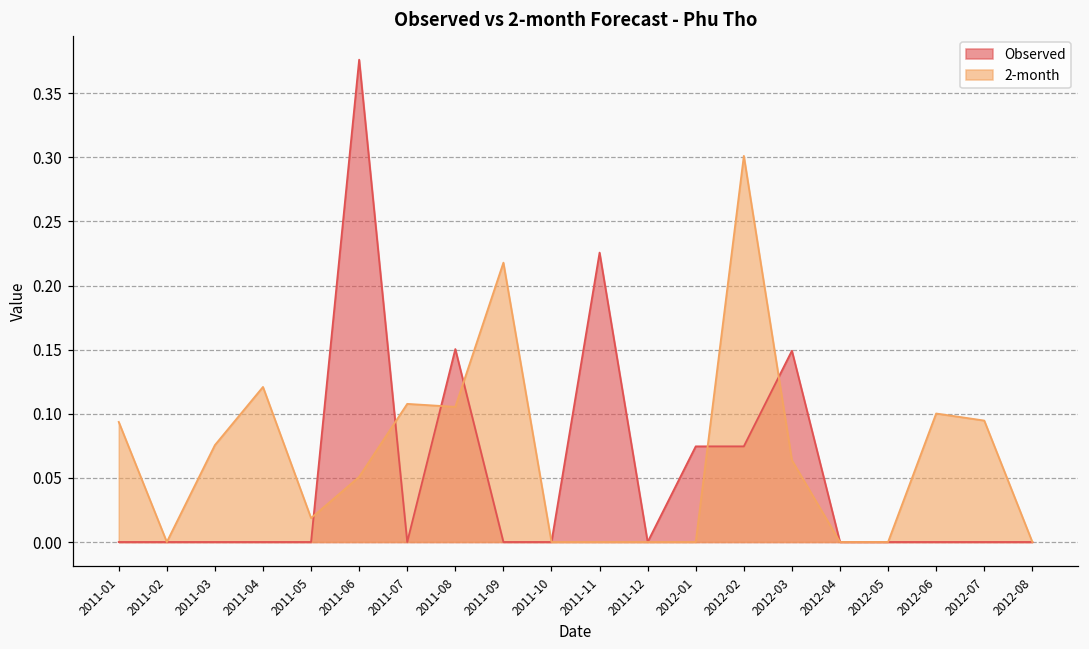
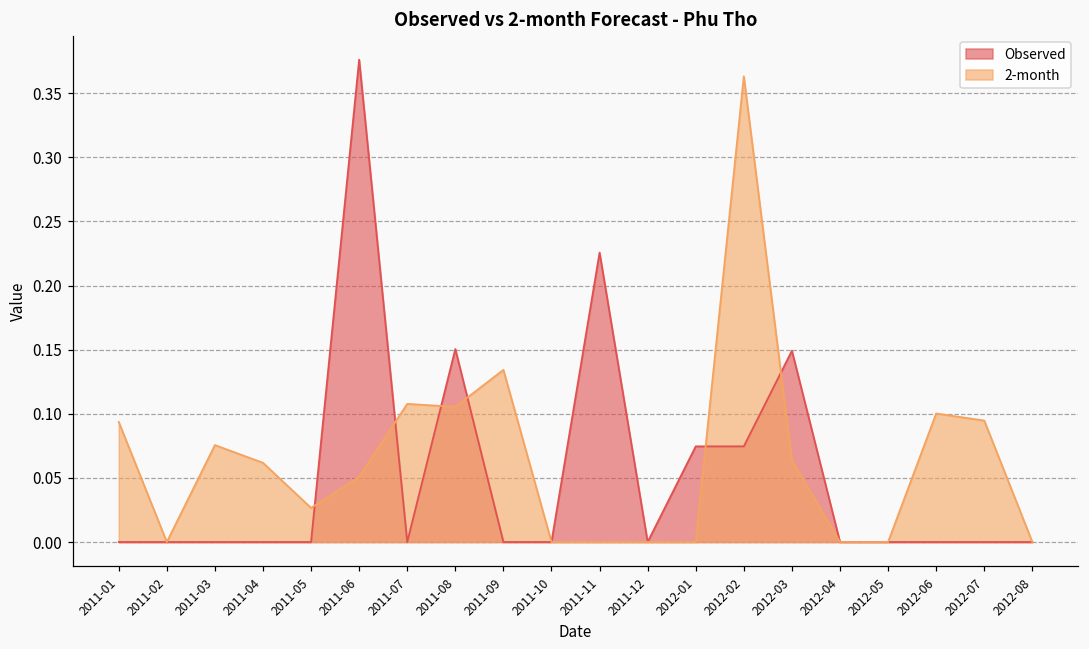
  {
    "Observed": {
      "2011-01": 0.000,
      "2011-03": 0.000,
      "2011-04": 0.000,
      "2011-05": 0.000,
      "2011-06": 0.376,
      "2011-07": 0.000,
      "2011-08": 0.150,
      "2011-09": 0.000,
      "2011-11": 0.226,
      "2012-01": 0.075,
      "2012-02": 0.075,
      "2012-03": 0.149,
      "2012-06": 0.000,
      "2012-07": 0.000
    },
    "2-month": {
      "2011-01": 0.094,
      "2011-03": 0.076,
-     "2011-04": 0.121,
-     "2011-05": 0.019,
+     "2011-04": 0.062,
+     "2011-05": 0.027,
      "2011-06": 0.051,
      "2011-07": 0.108,
      "2011-08": 0.105,
-     "2011-09": 0.218,
+     "2011-09": 0.134,
      "2011-11": 0.000,
      "2012-01": 0.000,
-     "2012-02": 0.301,
+     "2012-02": 0.363,
      "2012-03": 0.064,
      "2012-06": 0.100,
      "2012-07": 0.095
    }
  }
